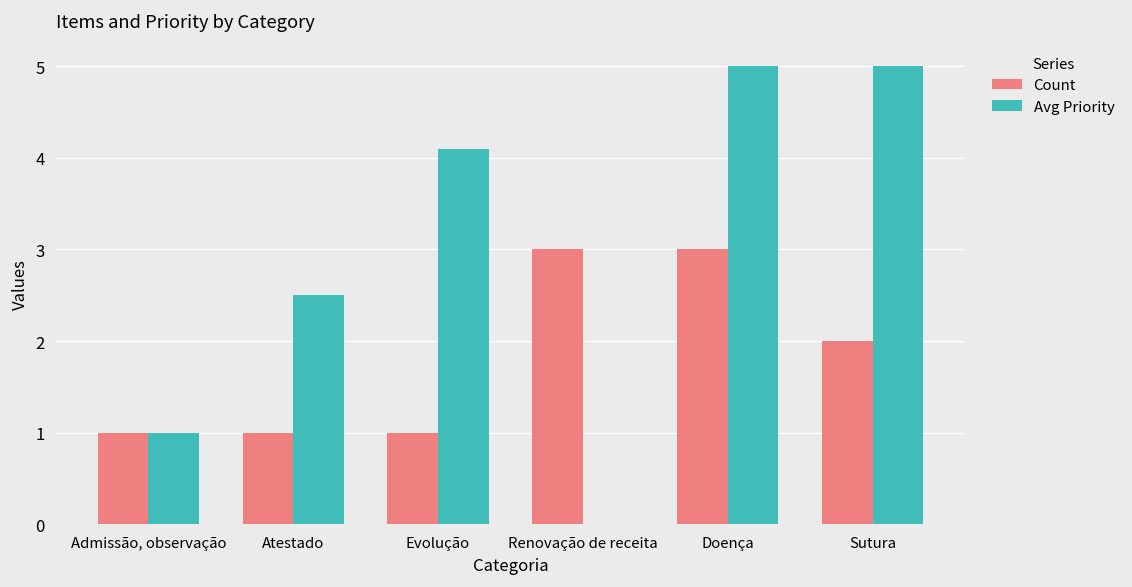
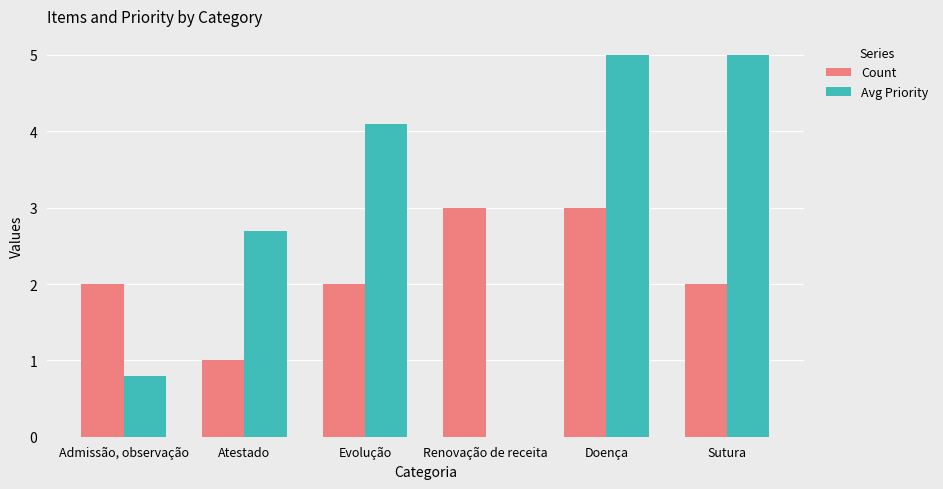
  {
    "Count": {
-     "Admissão, observação": 1,
+     "Admissão, observação": 2,
      "Atestado": 1,
-     "Evolução": 1,
+     "Evolução": 2,
      "Renovação de receita": 3,
      "Doença": 3,
      "Sutura": 2
    },
    "Avg Priority": {
-     "Admissão, observação": 1.0,
-     "Atestado": 2.5,
+     "Admissão, observação": 0.8,
+     "Atestado": 2.7,
      "Evolução": 4.1,
      "Renovação de receita": 0.0,
      "Doença": 5.0,
      "Sutura": 5.0
    }
  }
